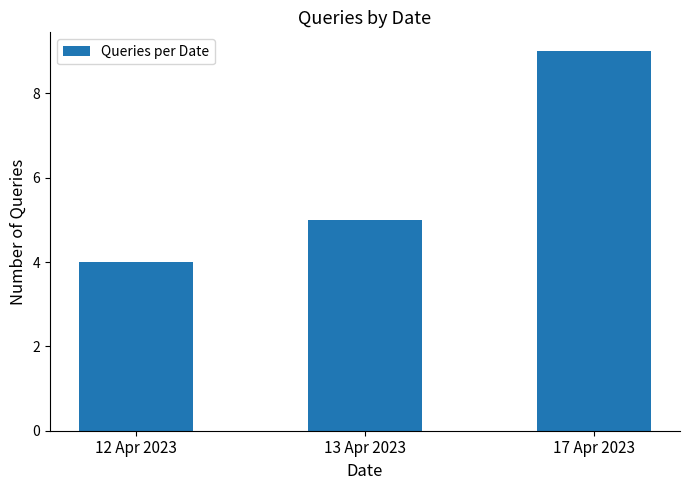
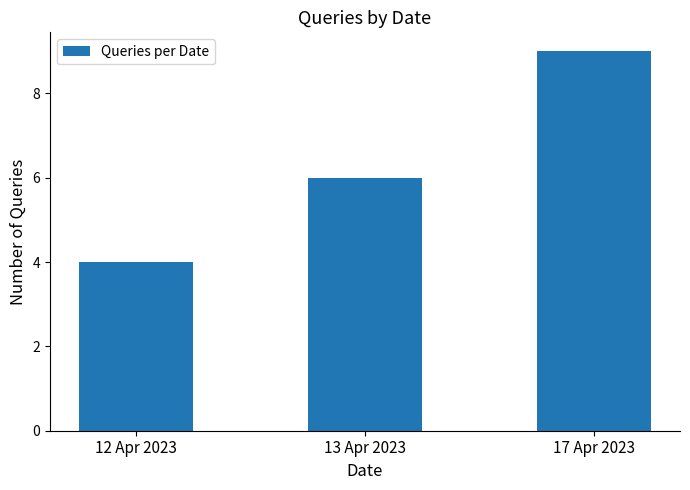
  {
    "12 Apr 2023": 4,
-   "13 Apr 2023": 5,
+   "13 Apr 2023": 6,
    "17 Apr 2023": 9
  }
